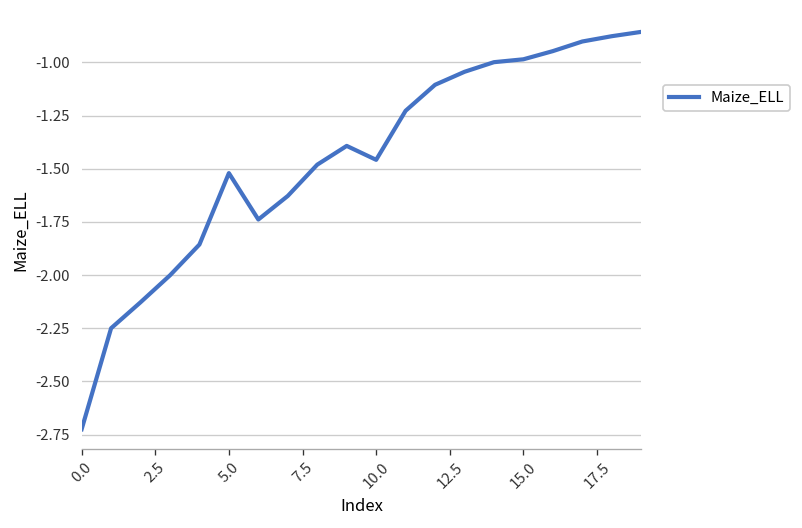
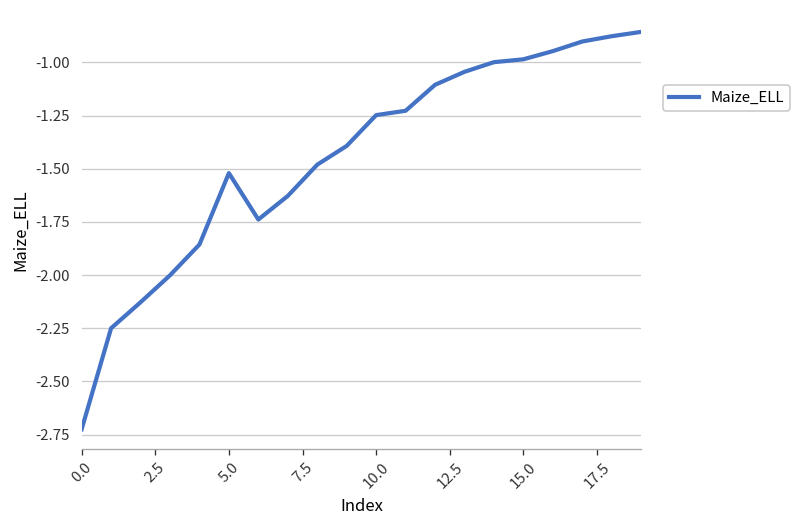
  {
    "0.0": -2.73,
    "5.0": -1.52,
-   "10.0": -1.46,
+   "10.0": -1.25,
    "15.0": -0.99
  }
